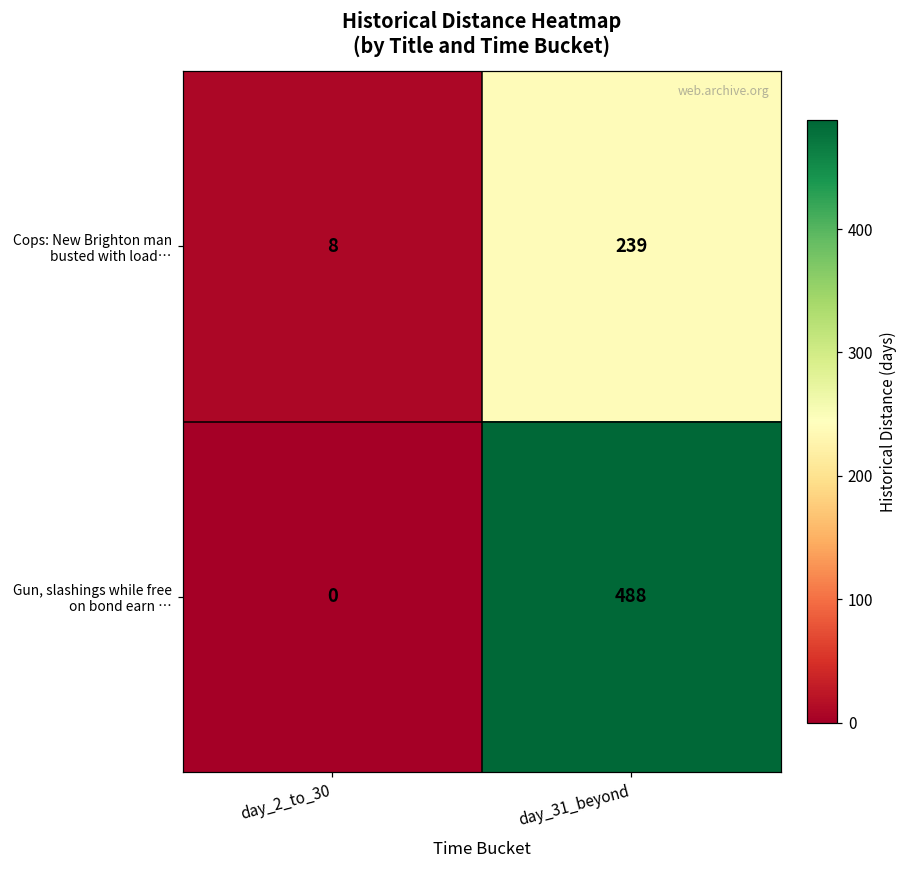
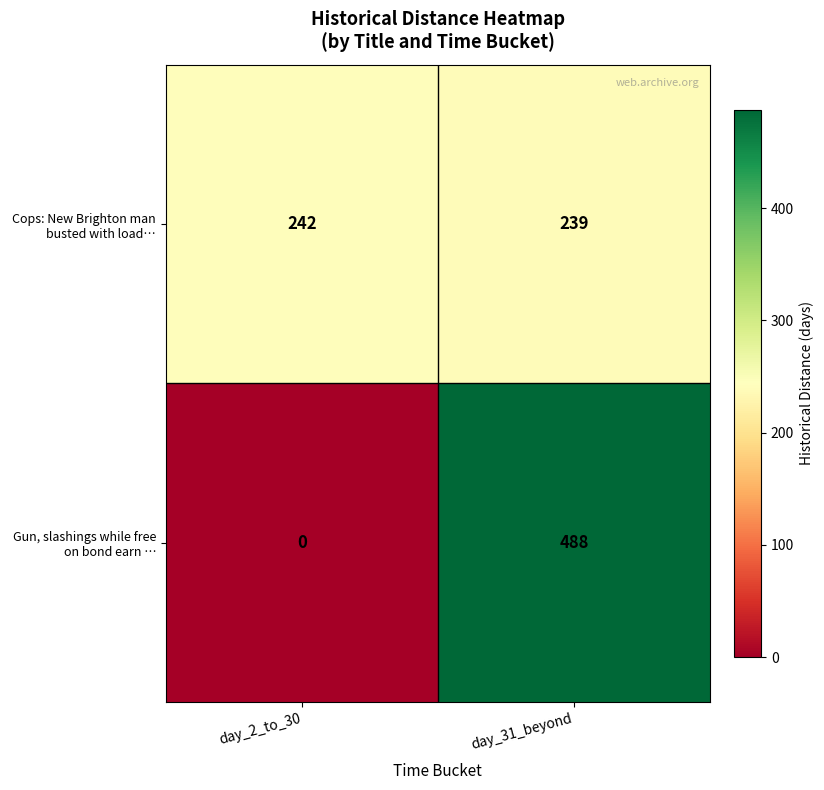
  {
    "Cops: New Brighton man busted with load…": {
-     "day_2_to_30": 8
+     "day_2_to_30": 242
    },
    "Gun, slashings while free on bond earn …": {
      "day_2_to_30": 0,
      "day_31_beyond": 488
    }
  }
